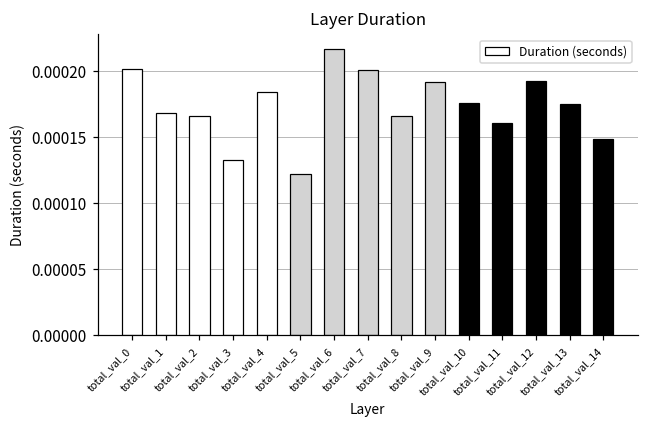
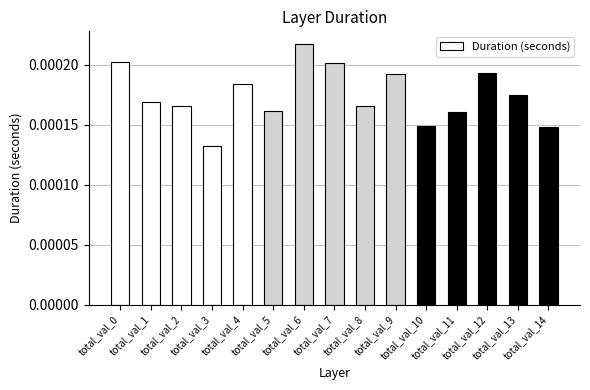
  {
    "total_val_0": 0.000202,
    "total_val_1": 0.000169,
    "total_val_2": 0.000166,
    "total_val_3": 0.000133,
    "total_val_4": 0.000184,
-   "total_val_5": 0.000122,
+   "total_val_5": 0.000161,
    "total_val_6": 0.000217,
    "total_val_7": 0.000201,
    "total_val_8": 0.000166,
    "total_val_9": 0.000192,
-   "total_val_10": 0.000176,
+   "total_val_10": 0.000149,
    "total_val_11": 0.000161,
    "total_val_12": 0.000193,
    "total_val_13": 0.000175,
    "total_val_14": 0.000148
  }
